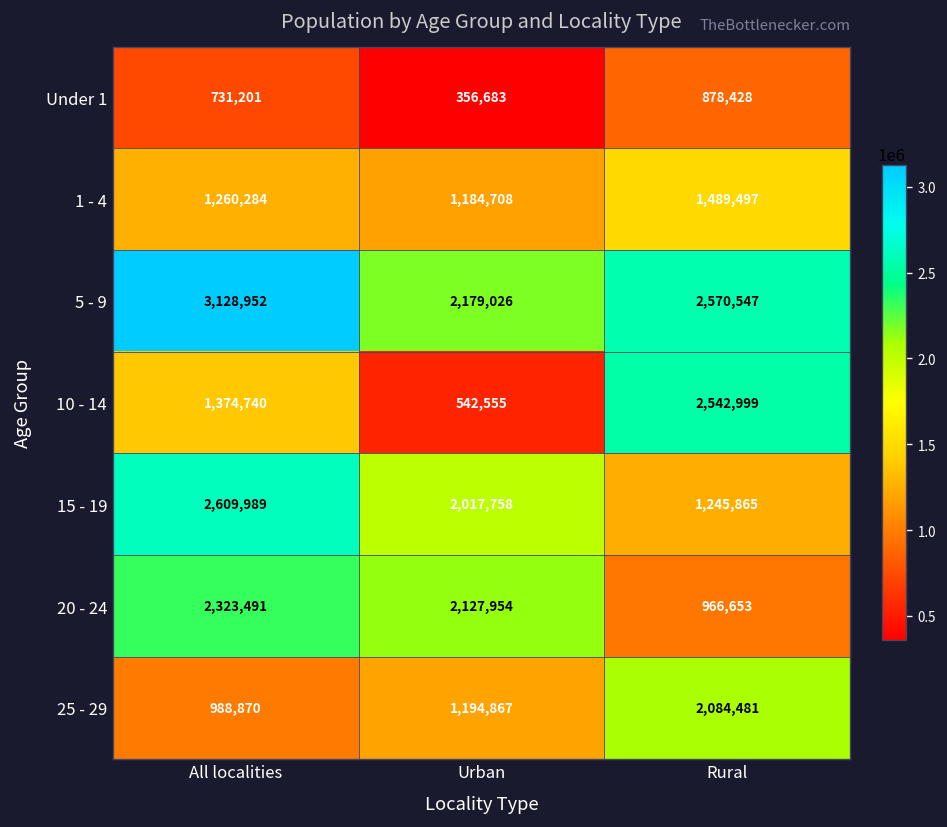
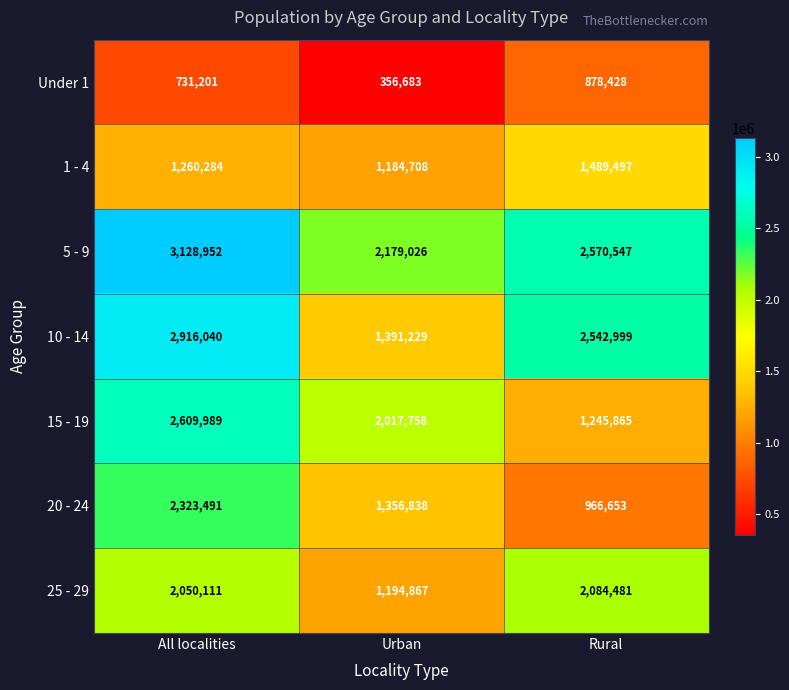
  {
    "Under 1": {
      "All localities": "731,201",
      "Urban": "356,683",
      "Rural": "878,428"
    },
    "1 - 4": {
      "All localities": "1,260,284",
      "Urban": "1,184,708",
      "Rural": "1,489,497"
    },
    "5 - 9": {
      "All localities": "3,128,952",
      "Urban": "2,179,026",
      "Rural": "2,570,547"
    },
    "10 - 14": {
-     "All localities": "1,374,740",
-     "Urban": "542,555",
+     "All localities": "2,916,040",
+     "Urban": "1,391,229",
      "Rural": "2,542,999"
    },
    "15 - 19": {
      "All localities": "2,609,989",
      "Urban": "2,017,758",
      "Rural": "1,245,865"
    },
    "20 - 24": {
      "All localities": "2,323,491",
-     "Urban": "2,127,954",
+     "Urban": "1,356,838",
      "Rural": "966,653"
    },
    "25 - 29": {
-     "All localities": "988,870",
+     "All localities": "2,050,111",
      "Urban": "1,194,867",
      "Rural": "2,084,481"
    }
  }
